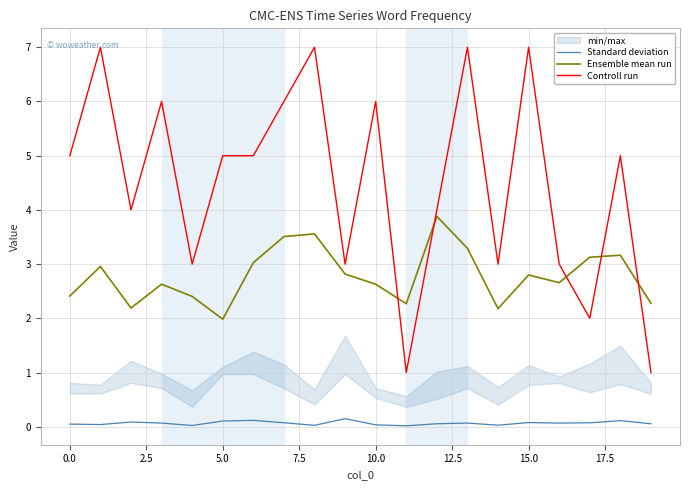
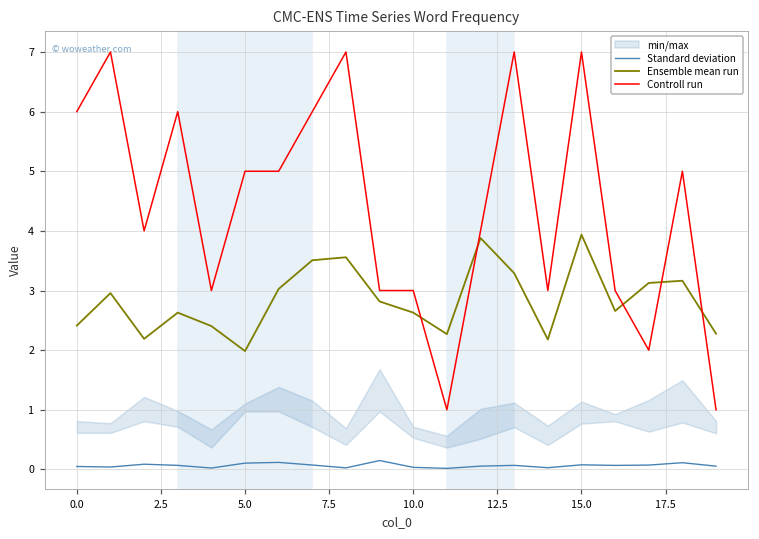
  {
    "Ensemble mean run": {
      "0.0": 2.4,
      "5.0": 2.0,
      "10.0": 2.6,
-     "15.0": 2.8
+     "15.0": 3.9
    },
    "Controll run": {
-     "0.0": 5,
+     "0.0": 6,
      "5.0": 5,
-     "10.0": 6,
+     "10.0": 3,
      "15.0": 7
    }
  }
